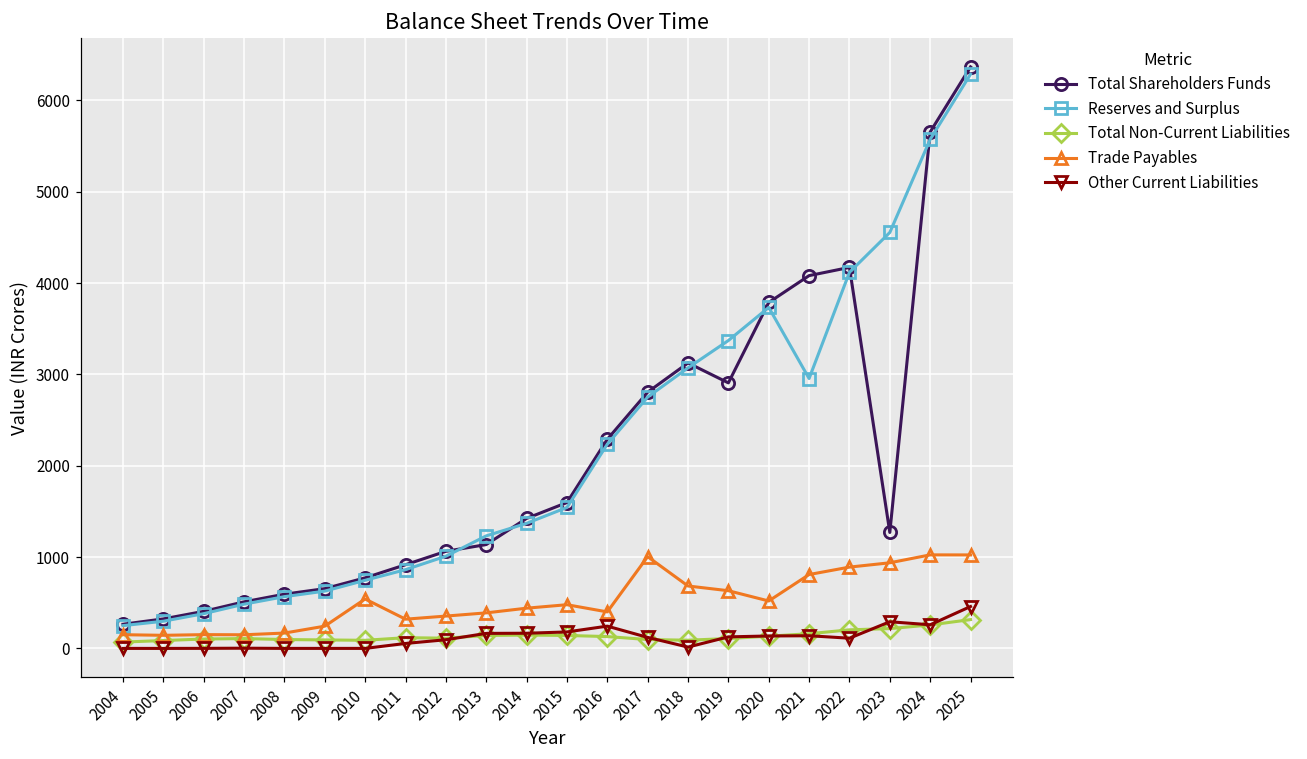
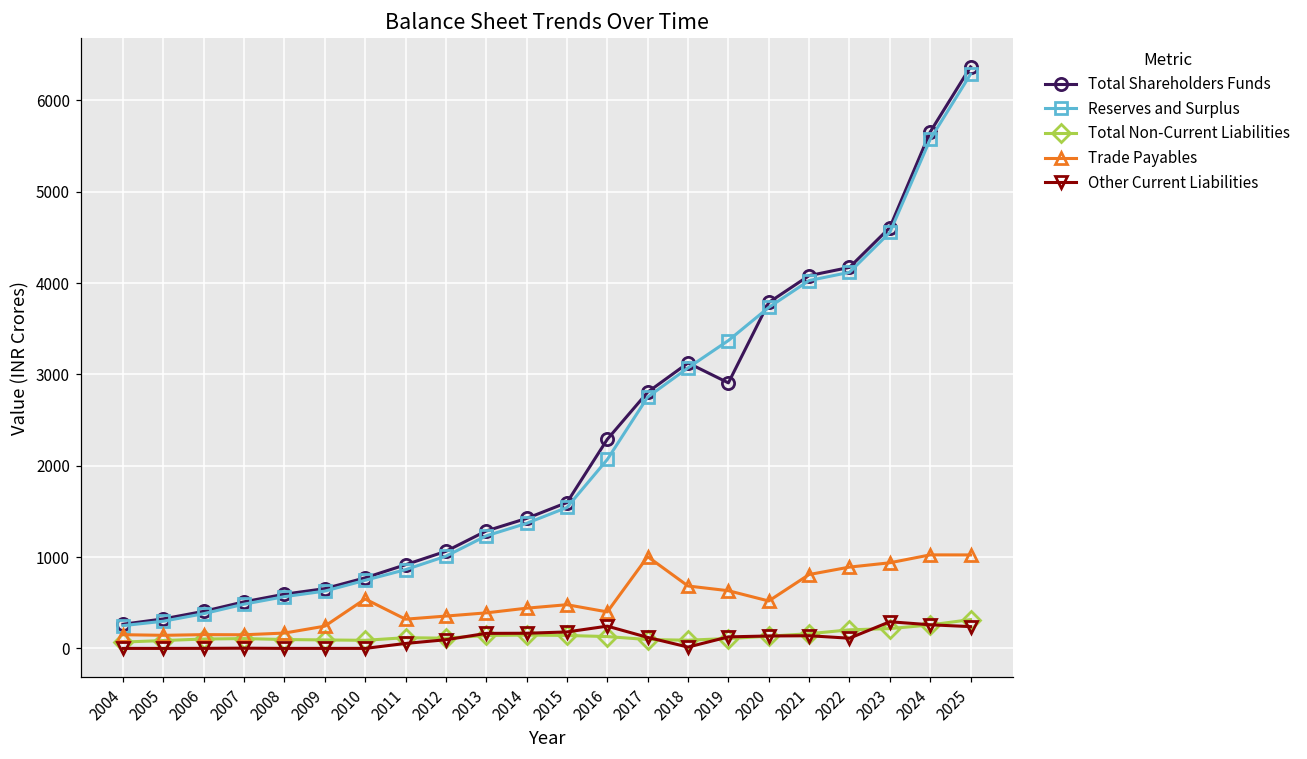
  {
    "Total Shareholders Funds": {
      "2011": 900,
      "2012": 1100,
-     "2013": 1100,
+     "2013": 1300,
      "2014": 1400,
      "2015": 1600,
      "2016": 2300,
      "2017": 2800,
      "2018": 3100,
      "2019": 2900,
      "2020": 3800,
      "2021": 4100,
      "2022": 4200,
-     "2023": 1300,
+     "2023": 4600,
      "2024": 5700,
      "2025": 6400
    },
    "Reserves and Surplus": {
      "2011": 900,
      "2012": 1000,
      "2013": 1200,
      "2014": 1400,
      "2015": 1500,
-     "2016": 2200,
+     "2016": 2100,
      "2017": 2800,
      "2018": 3100,
      "2019": 3400,
      "2020": 3700,
-     "2021": 3000,
+     "2021": 4000,
      "2022": 4100,
      "2023": 4600,
      "2024": 5600,
      "2025": 6300
    },
    "Total Non-Current Liabilities": {
      "2004": 100,
      "2005": 100,
      "2006": 100,
      "2007": 100,
      "2008": 100,
      "2009": 100,
      "2010": 100,
      "2011": 100,
      "2015": 100,
      "2016": 100,
      "2018": 100,
      "2022": 200,
      "2023": 200,
      "2025": 300
    },
    "Trade Payables": {
      "2004": 200,
      "2005": 100,
      "2006": 200,
      "2007": 100,
      "2008": 200,
      "2009": 200,
      "2010": 500,
      "2011": 300,
      "2012": 400,
      "2013": 400,
      "2014": 400,
      "2015": 500,
      "2016": 400,
      "2017": 1000,
      "2018": 700,
      "2019": 600,
      "2020": 500,
      "2021": 800,
      "2022": 900,
      "2023": 900,
      "2024": 1000,
      "2025": 1000
    },
    "Other Current Liabilities": {
      "2004": 0,
      "2005": 0,
      "2006": 0,
      "2007": 0,
      "2008": 0,
      "2009": 0,
      "2010": 0,
      "2011": 100,
      "2015": 200,
      "2016": 200,
      "2018": 0,
      "2022": 100,
      "2023": 300,
-     "2025": 500
+     "2025": 200
    }
  }
